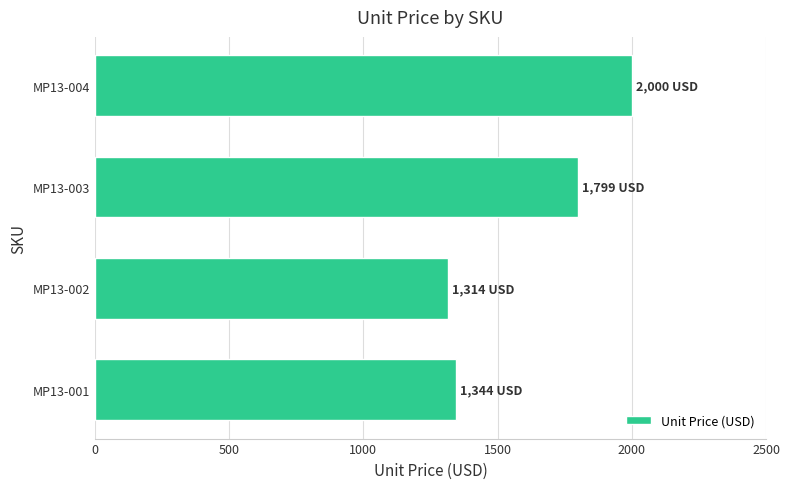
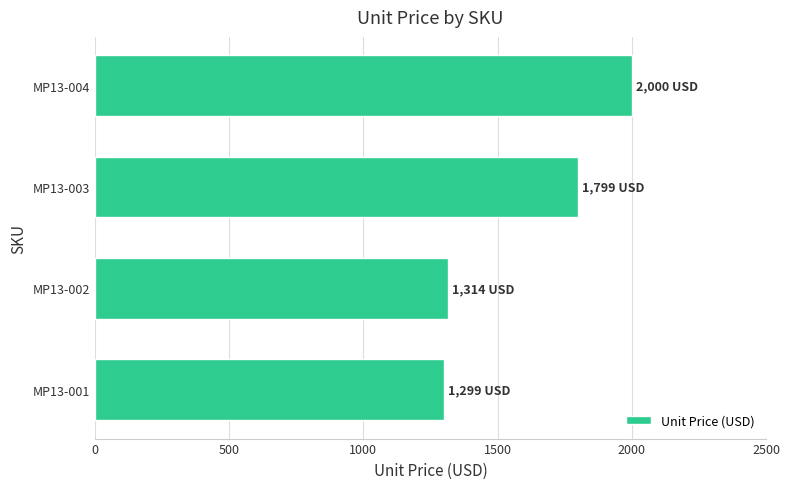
  {
    "MP13-004": "2,000",
    "MP13-003": "1,799",
    "MP13-002": "1,314",
-   "MP13-001": "1,344"
+   "MP13-001": "1,299"
  }
